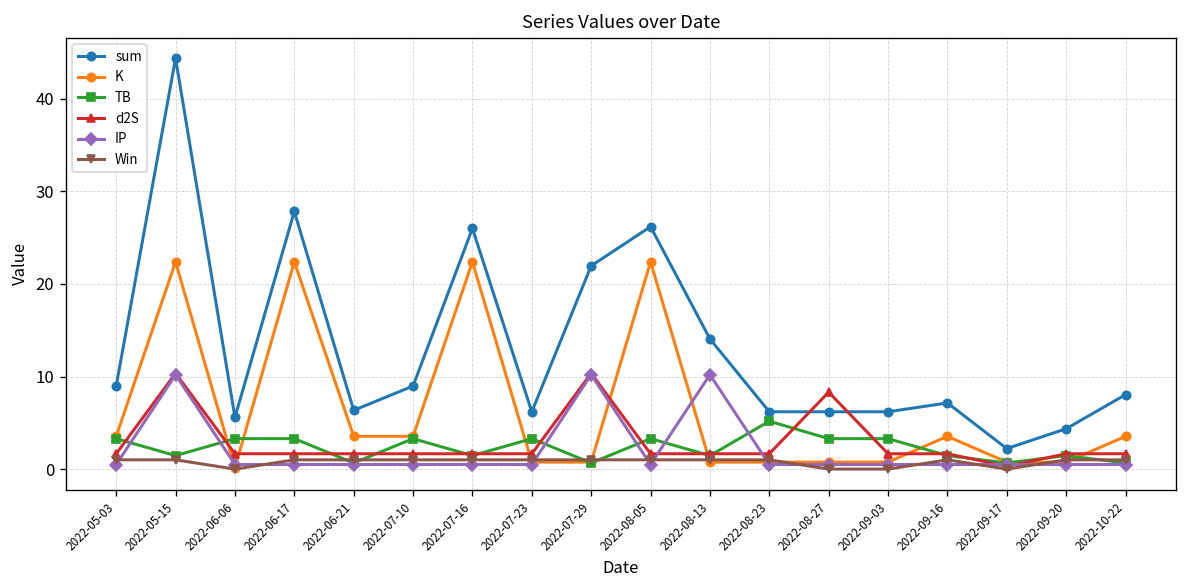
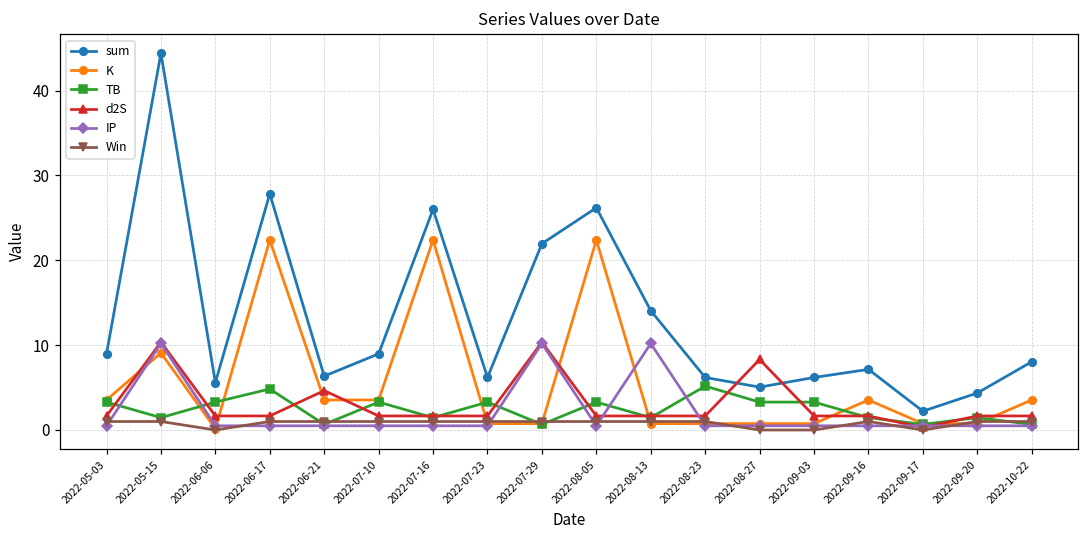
  {
    "sum": {
      "2022-05-03": 9,
      "2022-05-15": 44,
      "2022-06-06": 6,
      "2022-06-17": 28,
      "2022-06-21": 6,
      "2022-07-10": 9,
      "2022-07-16": 26,
      "2022-07-23": 6,
      "2022-07-29": 22,
      "2022-08-05": 26,
      "2022-08-13": 14,
      "2022-08-23": 6,
-     "2022-08-27": 6,
+     "2022-08-27": 5,
      "2022-09-03": 6,
      "2022-09-16": 7,
      "2022-09-17": 2,
      "2022-09-20": 4,
      "2022-10-22": 8
    },
    "K": {
-     "2022-05-15": 22,
+     "2022-05-15": 9,
      "2022-06-17": 22,
      "2022-06-21": 4,
      "2022-07-16": 22,
      "2022-08-05": 22,
      "2022-09-16": 4,
      "2022-10-22": 4
    },
    "TB": {
      "2022-05-15": 1,
      "2022-06-06": 3,
-     "2022-06-17": 3,
+     "2022-06-17": 5,
      "2022-07-23": 3,
      "2022-08-05": 3,
      "2022-08-23": 5,
      "2022-08-27": 3,
      "2022-09-03": 3
    },
    "d2S": {
      "2022-05-03": 2,
      "2022-06-06": 2,
      "2022-06-17": 2,
-     "2022-06-21": 2,
+     "2022-06-21": 5,
      "2022-07-10": 2,
      "2022-07-23": 2,
      "2022-08-05": 2,
      "2022-08-23": 2,
      "2022-08-27": 8,
      "2022-09-03": 2,
      "2022-10-22": 2
    },
    "IP": {
      "2022-05-03": 0,
      "2022-06-06": 0,
      "2022-06-17": 0,
      "2022-07-10": 0,
      "2022-07-16": 0,
      "2022-08-05": 0,
      "2022-08-13": 10,
      "2022-09-16": 0
    },
    "Win": {
      "2022-05-03": 1,
      "2022-05-15": 1,
      "2022-06-17": 1,
      "2022-06-21": 1,
      "2022-07-10": 1,
      "2022-07-16": 1,
      "2022-08-05": 1,
      "2022-08-27": 0,
      "2022-09-03": 0,
      "2022-09-16": 1,
      "2022-10-22": 1
    }
  }
